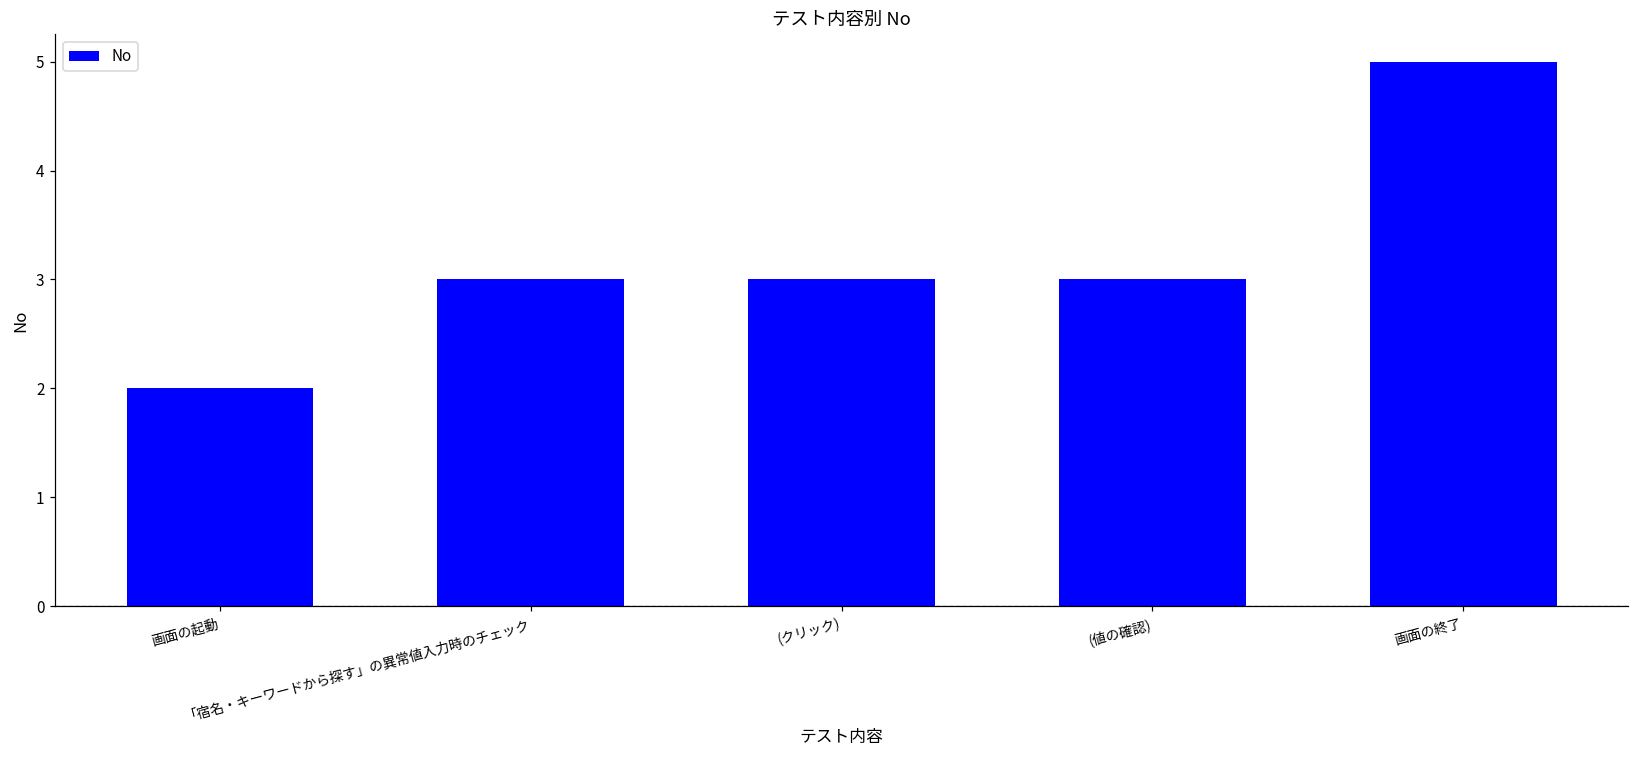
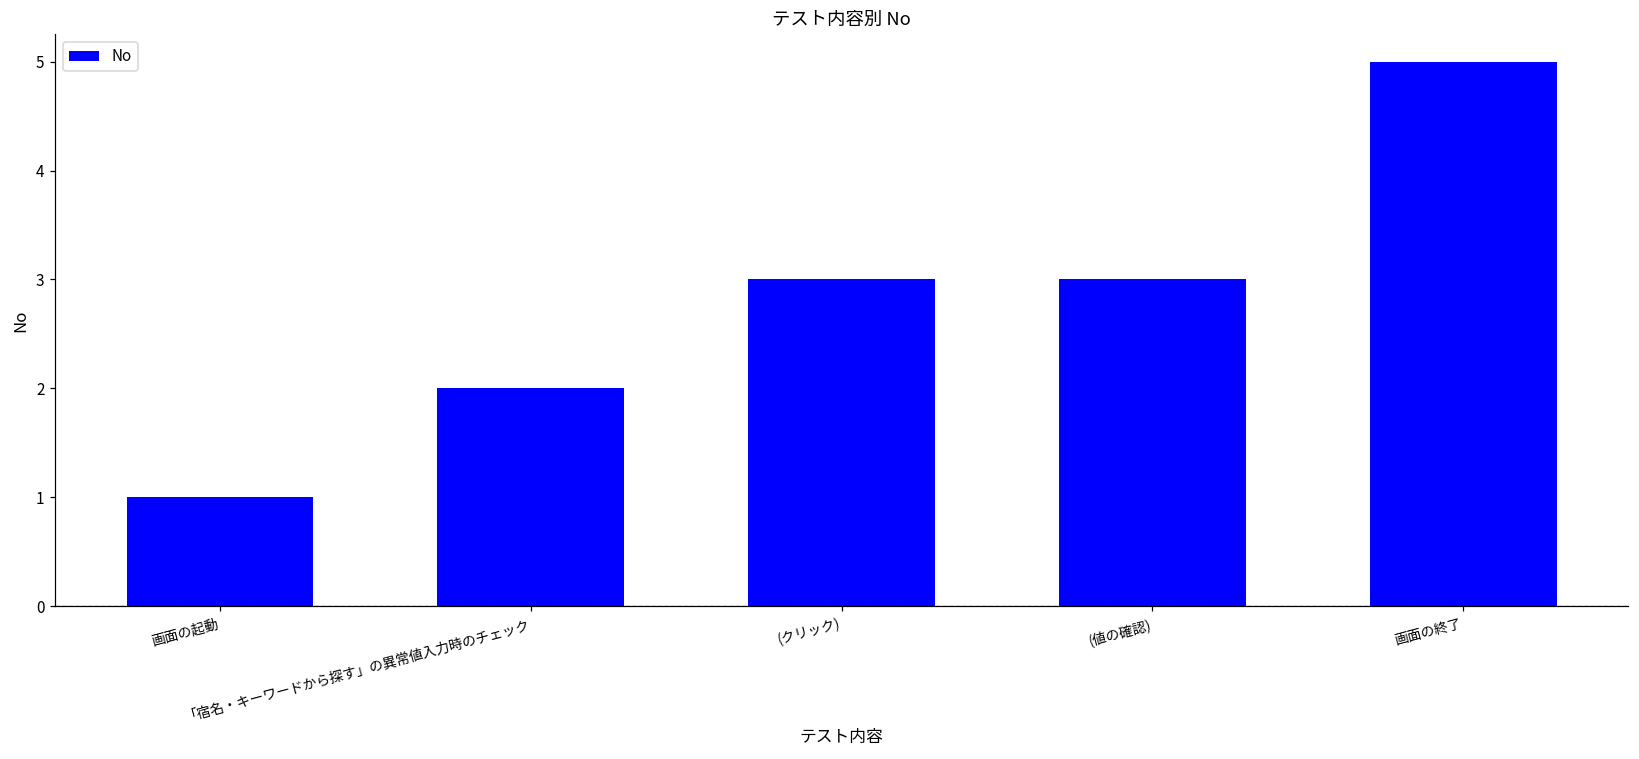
  {
-   "画面の起動": 2,
-   "「宿名・キーワードから探す」の異常値入力時のチェック": 3,
+   "画面の起動": 1,
+   "「宿名・キーワードから探す」の異常値入力時のチェック": 2,
    "(クリック)": 3,
    "(値の確認)": 3,
    "画面の終了": 5
  }
